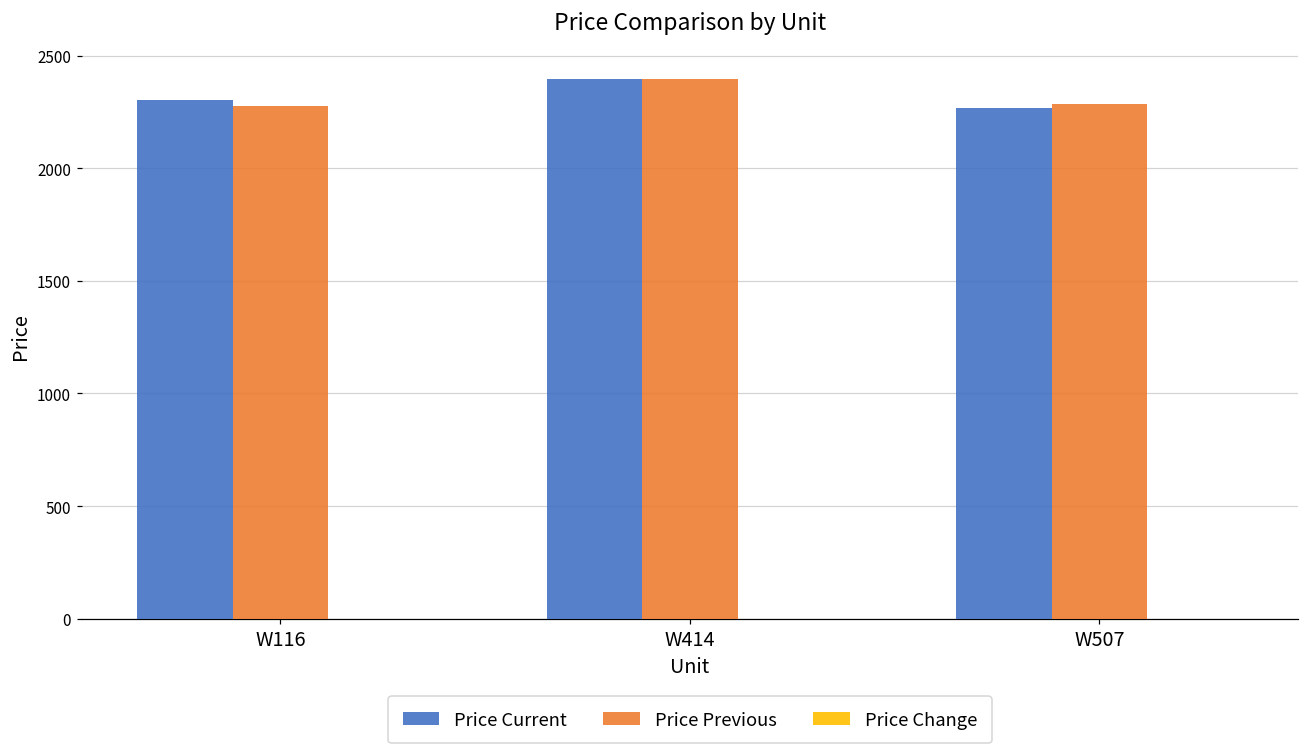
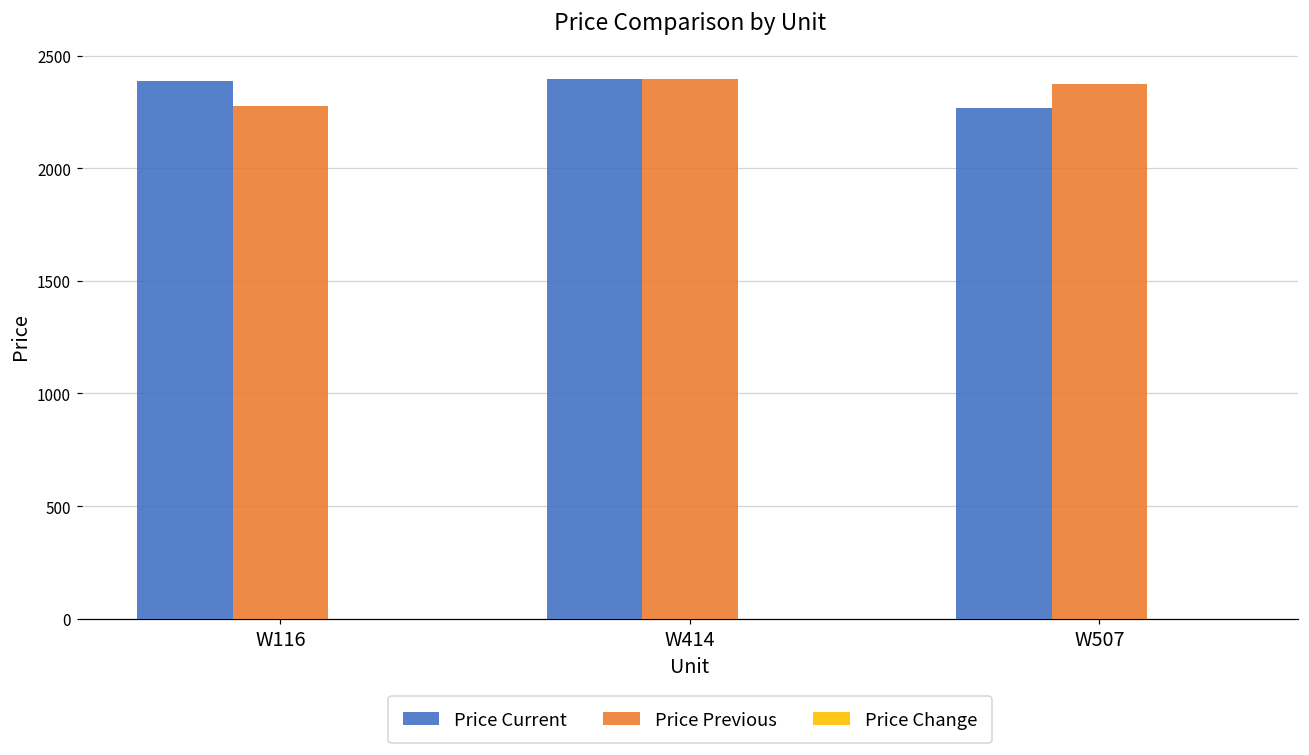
  {
    "Price Current": {
-     "W116": 2300,
+     "W116": 2390,
      "W414": 2400,
      "W507": 2270
    },
    "Price Previous": {
      "W116": 2270,
      "W414": 2400,
-     "W507": 2280
+     "W507": 2370
    },
    "Price Change": {
      "W116": 0,
      "W414": 0,
      "W507": 0
    }
  }
